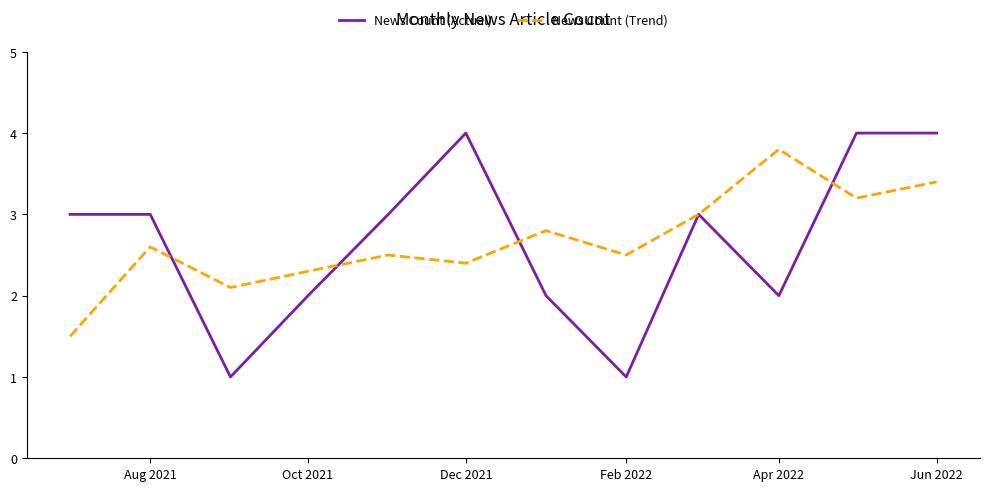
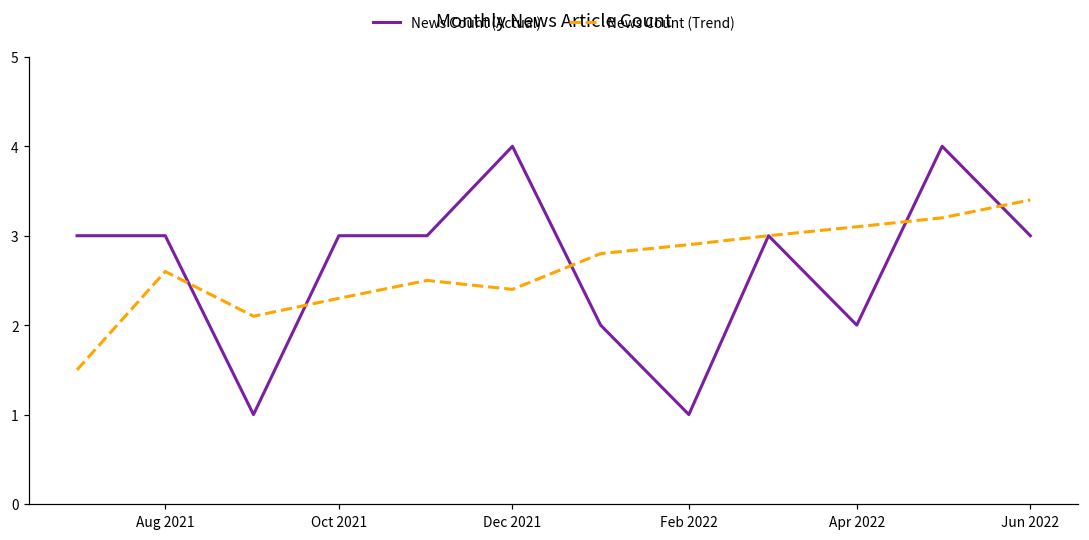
  {
    "News Count (Actual)": {
      "Aug 2021": 3,
-     "Oct 2021": 2,
+     "Oct 2021": 3,
      "Dec 2021": 4,
      "Feb 2022": 1,
      "Apr 2022": 2,
-     "Jun 2022": 4
+     "Jun 2022": 3
    },
    "News Count (Trend)": {
      "Aug 2021": 2.6,
      "Oct 2021": 2.3,
      "Dec 2021": 2.4,
-     "Feb 2022": 2.5,
-     "Apr 2022": 3.8,
+     "Feb 2022": 2.9,
+     "Apr 2022": 3.1,
      "Jun 2022": 3.4
    }
  }
